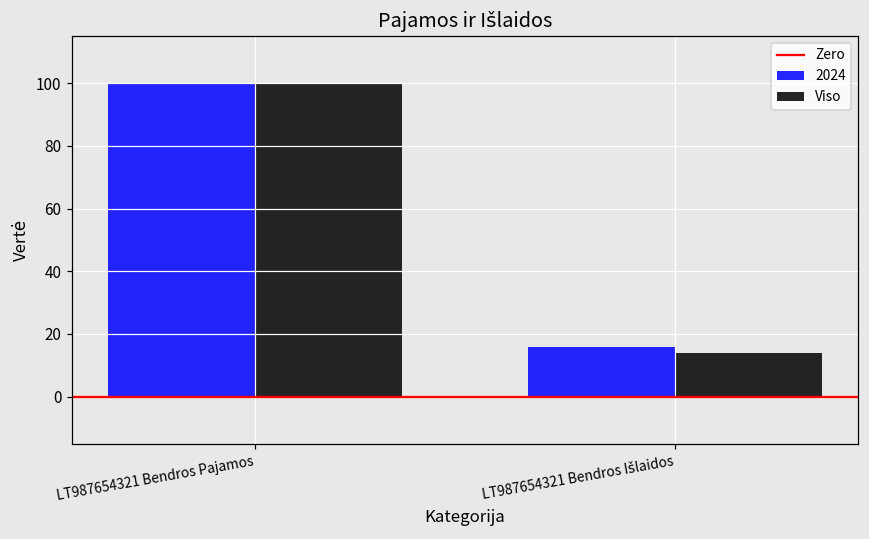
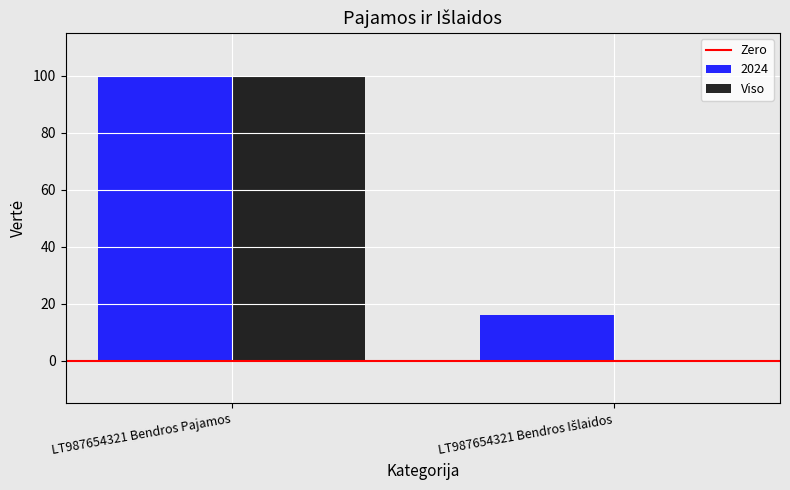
  {
    "2024": {
      "LT987654321 Bendros Pajamos": 100,
      "LT987654321 Bendros Išlaidos": 16
    },
    "Viso": {
      "LT987654321 Bendros Pajamos": 100,
-     "LT987654321 Bendros Išlaidos": 14
+     "LT987654321 Bendros Išlaidos": 0
    }
  }
